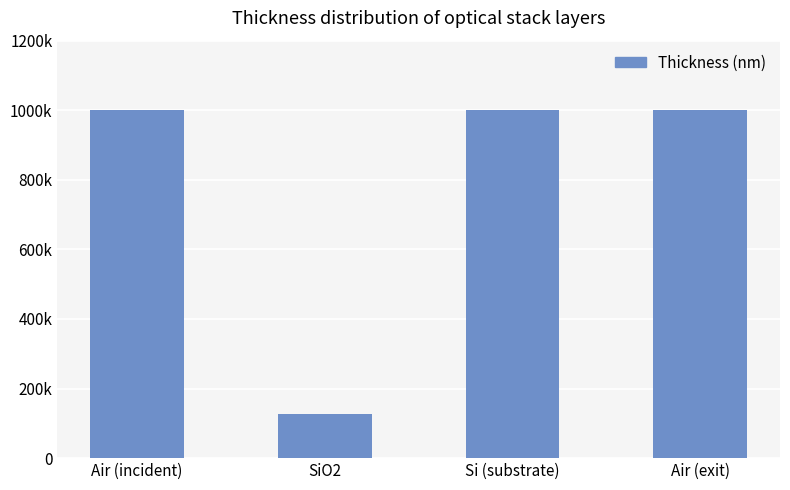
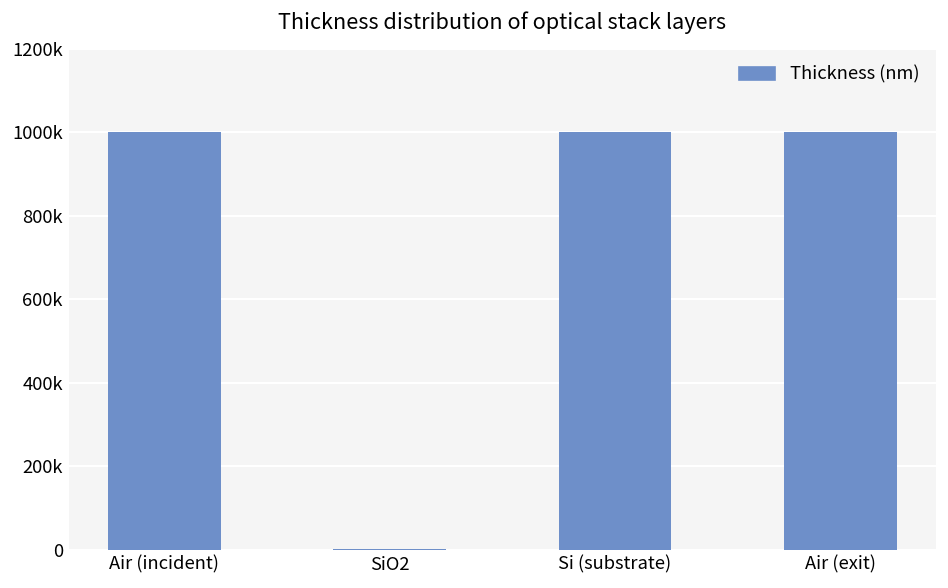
  {
    "Air (incident)": 1000000,
-   "SiO2": 130000,
+   "SiO2": 0,
    "Si (substrate)": 1000000,
    "Air (exit)": 1000000
  }
